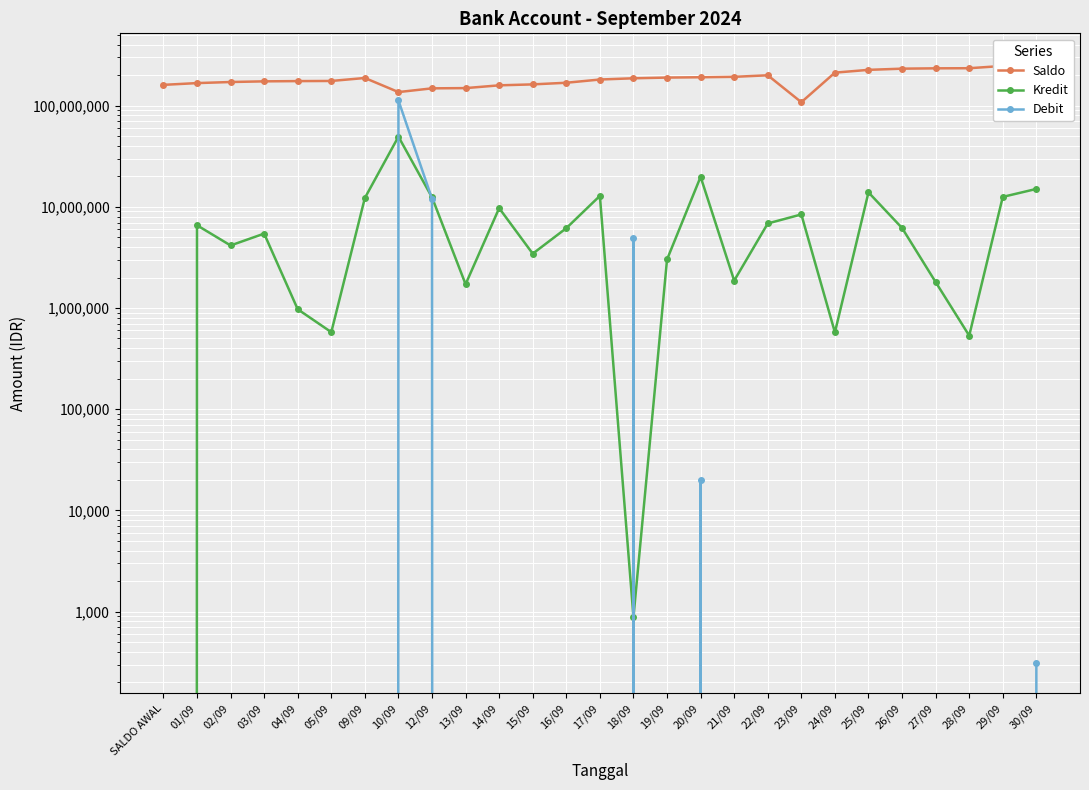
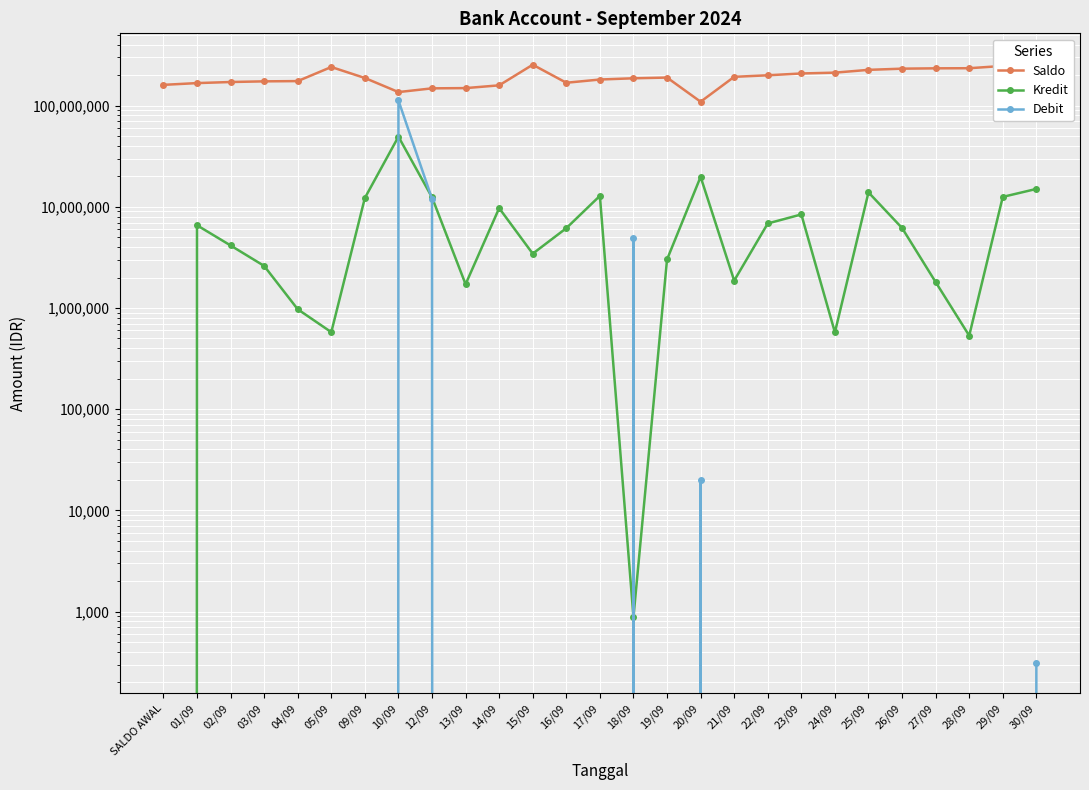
  {
    "Saldo": {
      "SALDO AWAL": "160,000,000",
      "01/09": "170,000,000",
      "02/09": "170,000,000",
      "03/09": "170,000,000",
      "04/09": "170,000,000",
-     "05/09": "180,000,000",
+     "05/09": "240,000,000",
      "09/09": "190,000,000",
      "10/09": "140,000,000",
      "12/09": "150,000,000",
      "13/09": "150,000,000",
      "14/09": "160,000,000",
-     "15/09": "160,000,000",
+     "15/09": "250,000,000",
      "16/09": "170,000,000",
      "17/09": "180,000,000",
      "18/09": "190,000,000",
      "19/09": "190,000,000",
-     "20/09": "190,000,000",
+     "20/09": "110,000,000",
      "21/09": "190,000,000",
      "22/09": "200,000,000",
-     "23/09": "110,000,000",
+     "23/09": "210,000,000",
      "24/09": "210,000,000",
      "25/09": "230,000,000",
      "26/09": "230,000,000",
      "27/09": "230,000,000",
      "28/09": "230,000,000"
    },
    "Kredit": {
      "01/09": "7,000,000",
      "02/09": "4,200,000",
-     "03/09": "5,000,000",
+     "03/09": "2,600,000",
      "04/09": "1,000,000",
      "05/09": "600,000",
      "09/09": "12,000,000",
      "10/09": "50,000,000",
      "13/09": "1,700,000",
      "14/09": "10,000,000",
      "15/09": "3,400,000",
      "16/09": "6,000,000",
      "17/09": "13,000,000",
      "18/09": "900",
      "19/09": "3,000,000",
      "20/09": "20,000,000",
      "21/09": "1,900,000",
      "22/09": "7,000,000",
      "23/09": "8,000,000",
      "24/09": "600,000",
      "25/09": "14,000,000",
      "26/09": "6,000,000",
      "27/09": "1,800,000",
      "28/09": "500,000",
      "29/09": "13,000,000",
      "30/09": "15,000,000"
    },
    "Debit": {
      "10/09": "110,000,000",
      "18/09": "5,000,000",
      "20/09": "20,000",
      "30/09": "310"
    }
  }
